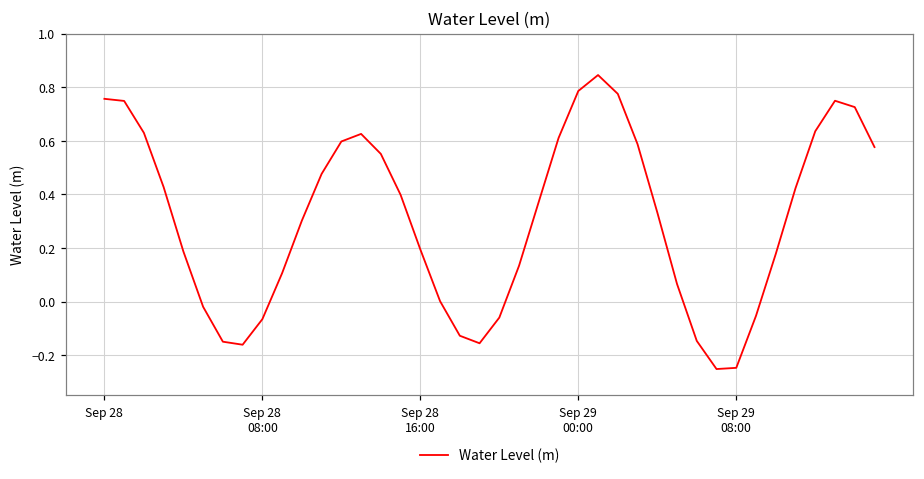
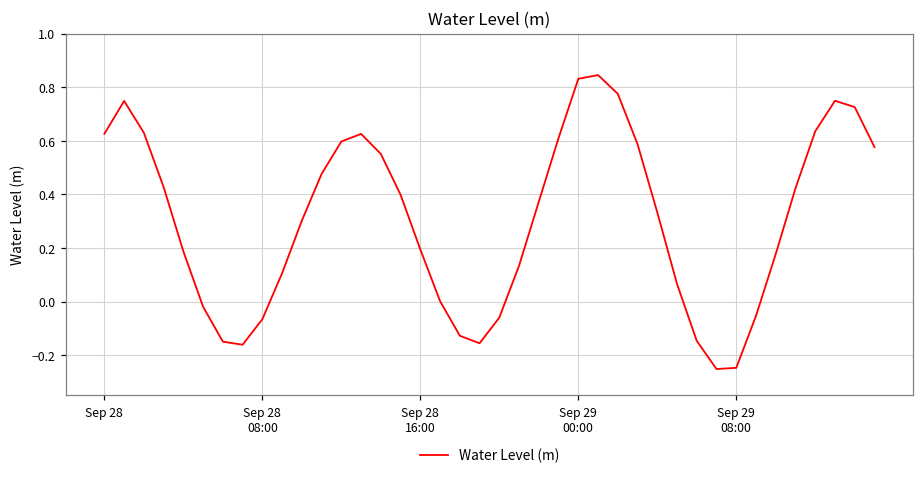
  {
-   "Sep 28": 0.76,
+   "Sep 28": 0.63,
    "Sep 28 08:00": -0.07,
    "Sep 28 16:00": 0.19,
-   "Sep 29 00:00": 0.79,
+   "Sep 29 00:00": 0.83,
    "Sep 29 08:00": -0.25
  }
